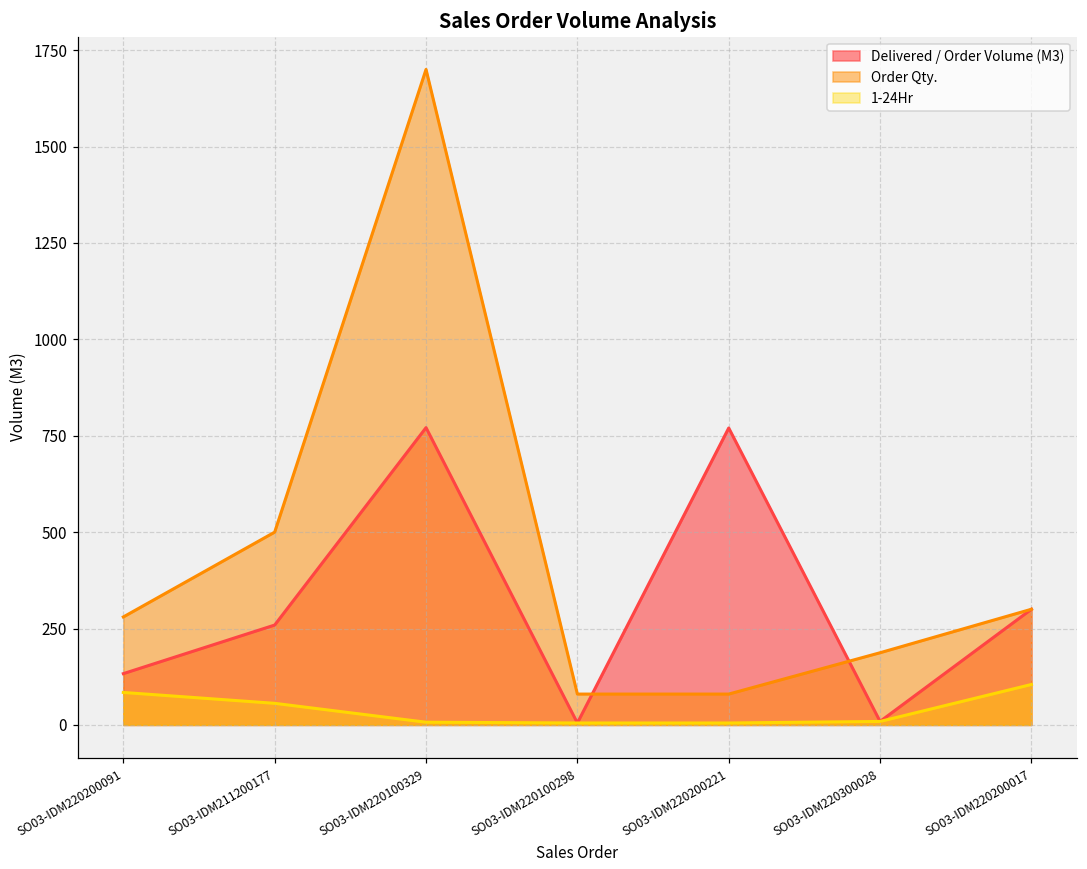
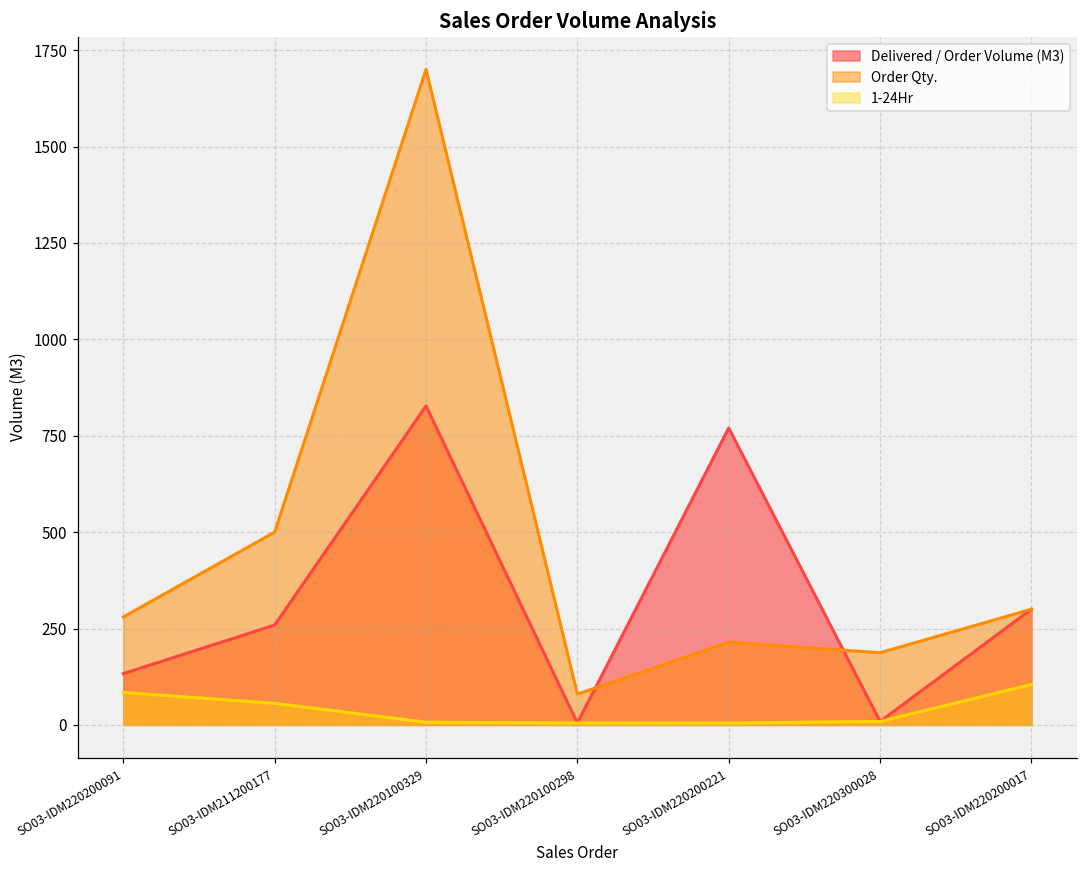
  {
    "Delivered / Order Volume (M3)": {
      "SO03-IDM220200091": 130,
      "SO03-IDM211200177": 260,
-     "SO03-IDM220100329": 770,
+     "SO03-IDM220100329": 830,
      "SO03-IDM220200221": 770
    },
    "Order Qty.": {
      "SO03-IDM220200091": 280,
      "SO03-IDM211200177": 500,
      "SO03-IDM220100329": 1700,
      "SO03-IDM220100298": 80,
-     "SO03-IDM220200221": 80,
+     "SO03-IDM220200221": 210,
      "SO03-IDM220300028": 190
    },
    "1-24Hr": {
      "SO03-IDM220200091": 80,
      "SO03-IDM211200177": 60,
      "SO03-IDM220100329": 10,
      "SO03-IDM220200221": 10,
      "SO03-IDM220200017": 100
    }
  }
